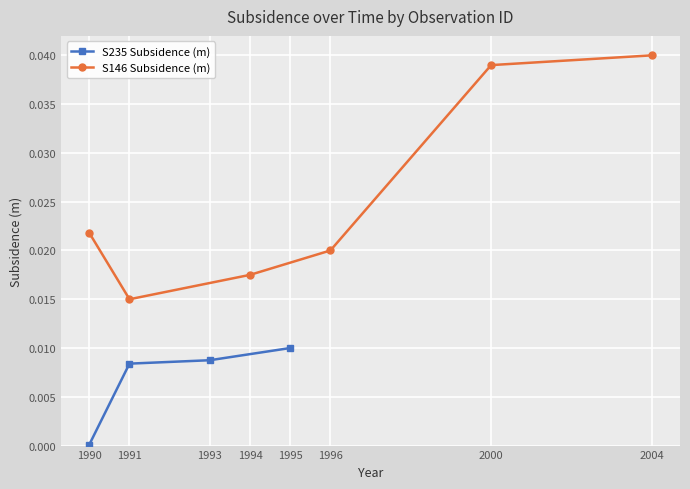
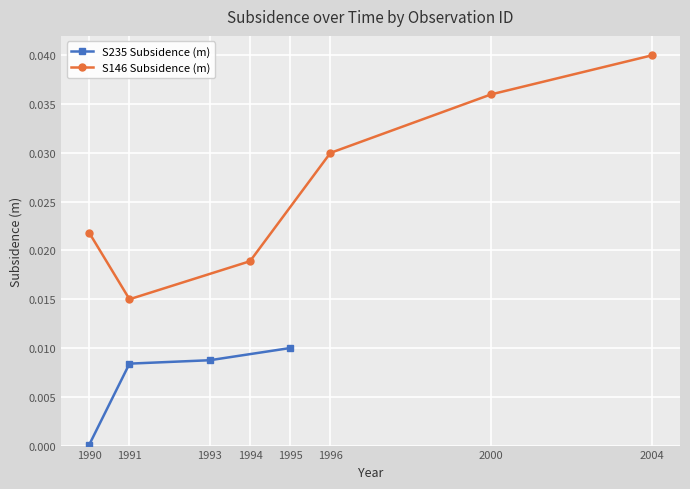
  {
    "S235 Subsidence (m)": {
      "1990": 0.000,
      "1991": 0.008,
      "1993": 0.009,
      "1995": 0.010
    },
    "S146 Subsidence (m)": {
      "1990": 0.022,
      "1991": 0.015,
-     "1994": 0.018,
-     "1996": 0.02,
-     "2000": 0.039,
+     "1994": 0.019,
+     "1996": 0.03,
+     "2000": 0.036,
      "2004": 0.040
    }
  }
